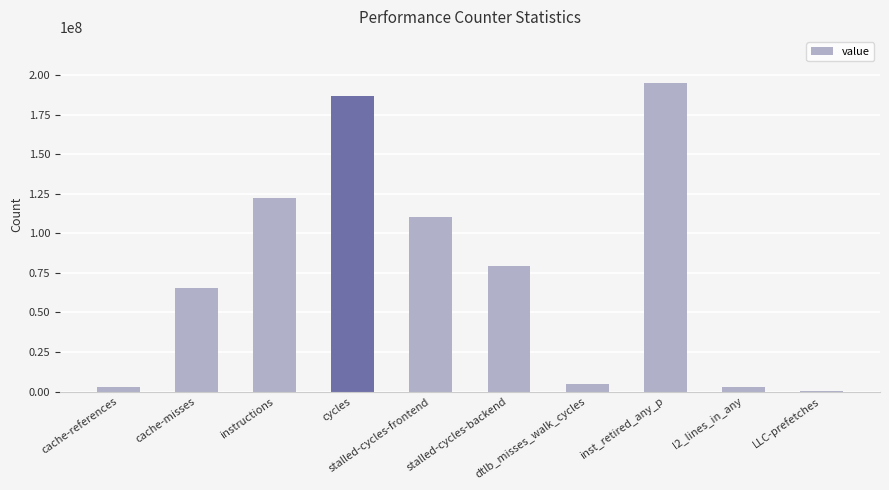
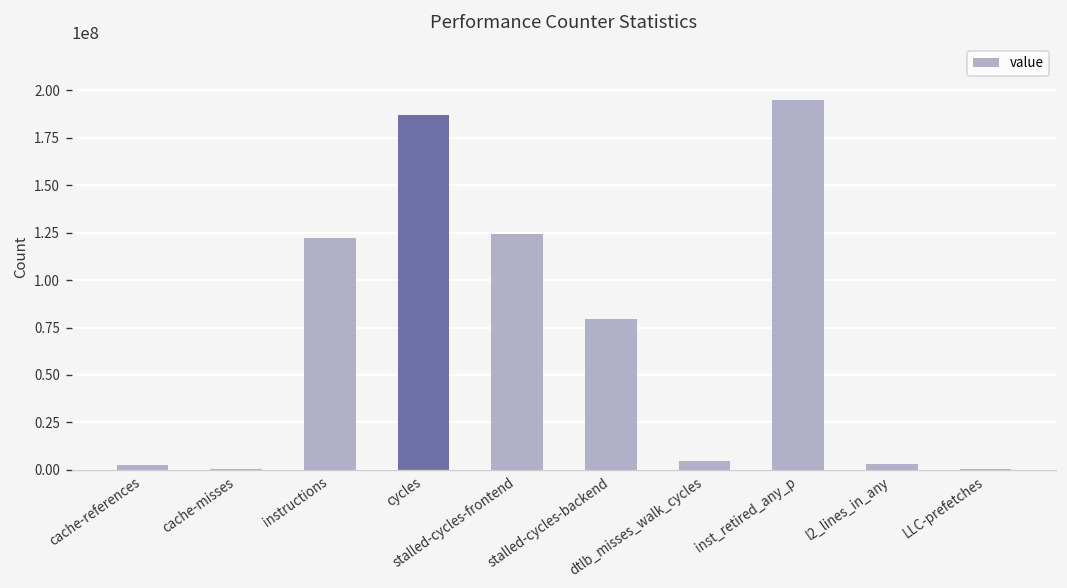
  {
    "cache-references": 3000000,
-   "cache-misses": 66000000,
+   "cache-misses": 0,
    "instructions": 122000000,
    "cycles": 187000000,
-   "stalled-cycles-frontend": 110000000,
+   "stalled-cycles-frontend": 124000000,
    "stalled-cycles-backend": 80000000,
    "dtlb_misses_walk_cycles": 5000000,
    "inst_retired_any_p": 195000000,
    "l2_lines_in_any": 3000000
  }
